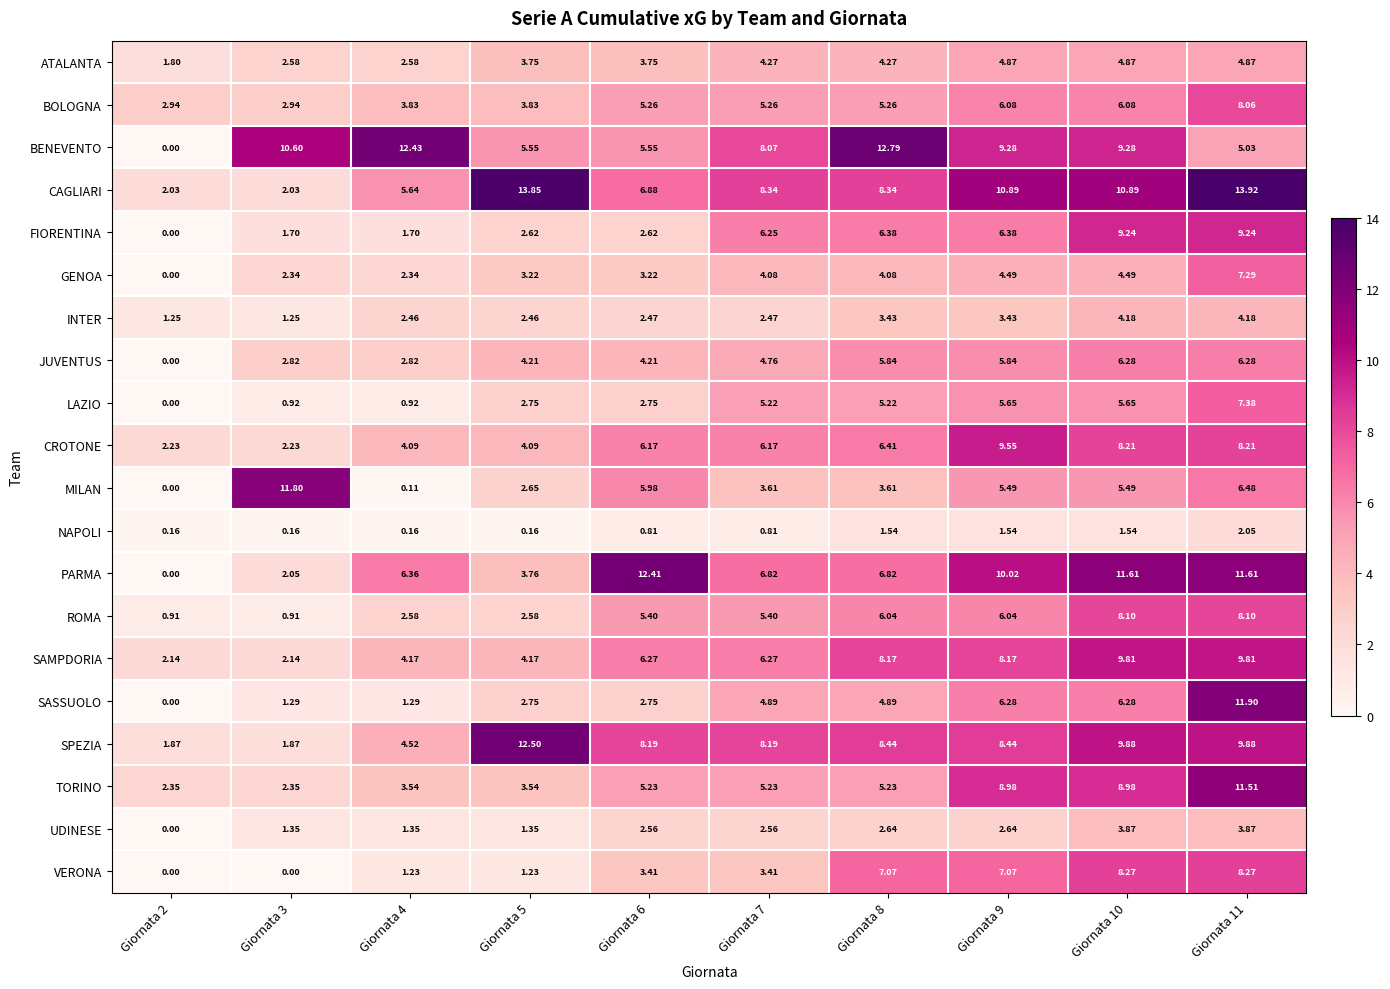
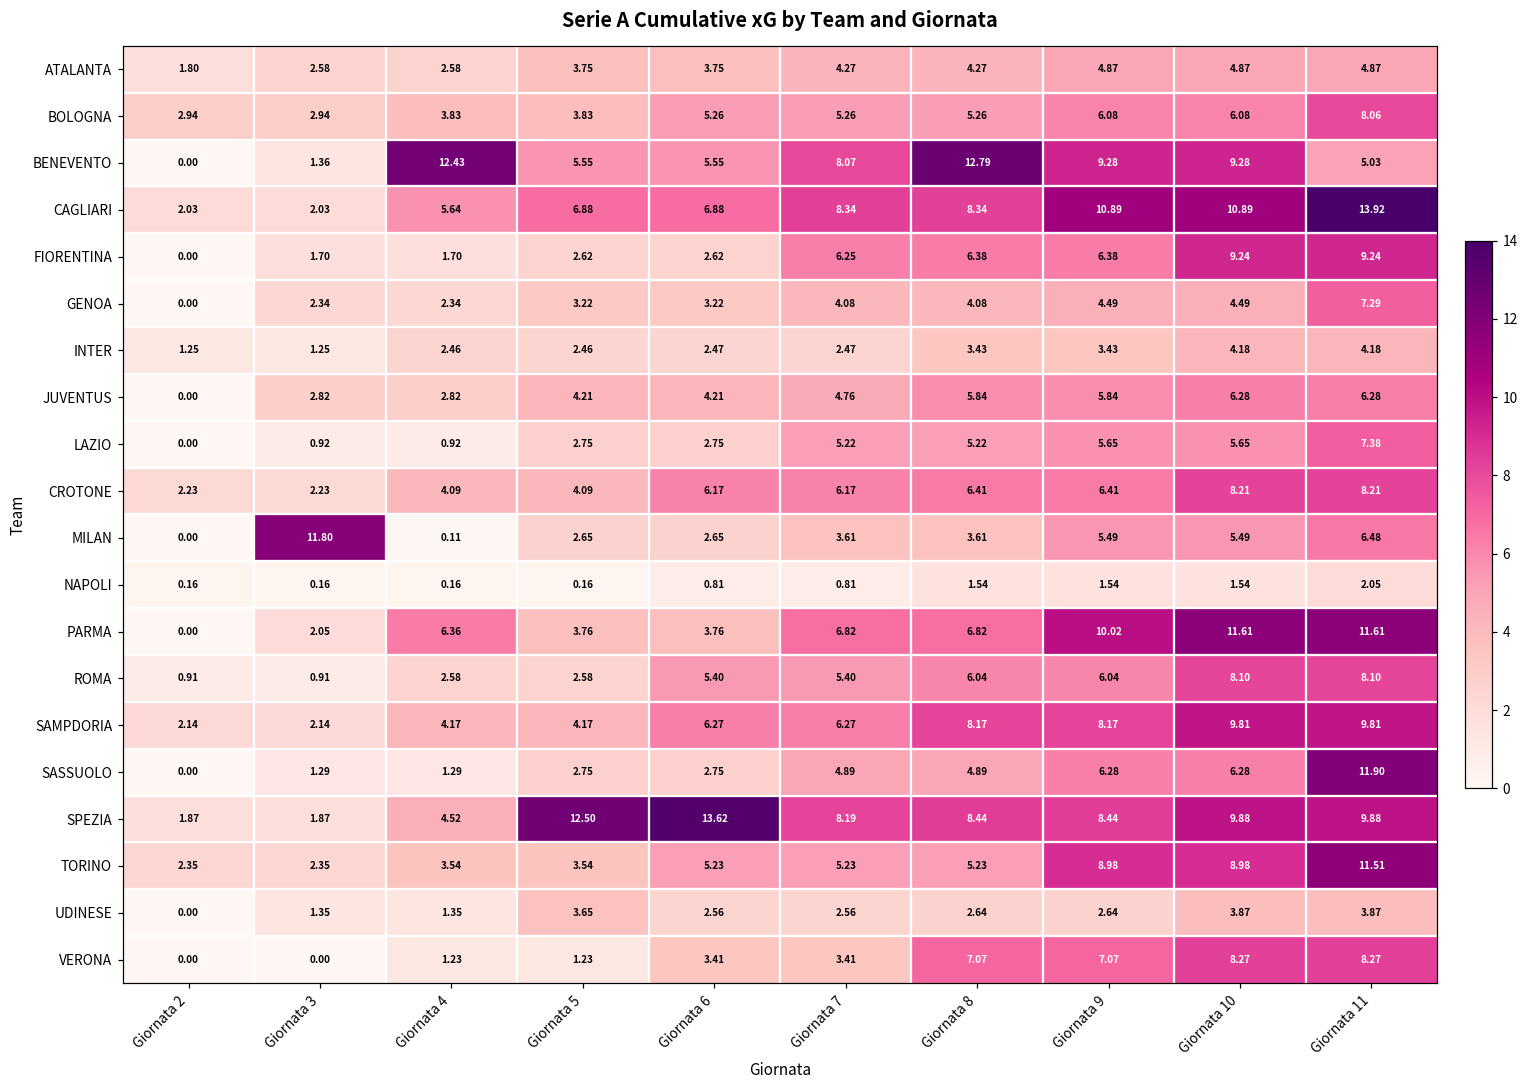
  {
    "ATALANTA": {
      "Giornata 2": 1.80,
      "Giornata 3": 2.58,
      "Giornata 4": 2.58,
      "Giornata 5": 3.75,
      "Giornata 6": 3.75,
      "Giornata 7": 4.27,
      "Giornata 8": 4.27,
      "Giornata 9": 4.87,
      "Giornata 10": 4.87,
      "Giornata 11": 4.87
    },
    "BOLOGNA": {
      "Giornata 2": 2.94,
      "Giornata 3": 2.94,
      "Giornata 4": 3.83,
      "Giornata 5": 3.83,
      "Giornata 6": 5.26,
      "Giornata 7": 5.26,
      "Giornata 8": 5.26,
      "Giornata 9": 6.08,
      "Giornata 10": 6.08,
      "Giornata 11": 8.06
    },
    "BENEVENTO": {
      "Giornata 2": 0.00,
-     "Giornata 3": 10.60,
+     "Giornata 3": 1.36,
      "Giornata 4": 12.43,
      "Giornata 5": 5.55,
      "Giornata 6": 5.55,
      "Giornata 7": 8.07,
      "Giornata 8": 12.79,
      "Giornata 9": 9.28,
      "Giornata 10": 9.28,
      "Giornata 11": 5.03
    },
    "CAGLIARI": {
      "Giornata 2": 2.03,
      "Giornata 3": 2.03,
      "Giornata 4": 5.64,
-     "Giornata 5": 13.85,
+     "Giornata 5": 6.88,
      "Giornata 6": 6.88,
      "Giornata 7": 8.34,
      "Giornata 8": 8.34,
      "Giornata 9": 10.89,
      "Giornata 10": 10.89,
      "Giornata 11": 13.92
    },
    "FIORENTINA": {
      "Giornata 2": 0.00,
      "Giornata 3": 1.70,
      "Giornata 4": 1.70,
      "Giornata 5": 2.62,
      "Giornata 6": 2.62,
      "Giornata 7": 6.25,
      "Giornata 8": 6.38,
      "Giornata 9": 6.38,
      "Giornata 10": 9.24,
      "Giornata 11": 9.24
    },
    "GENOA": {
      "Giornata 2": 0.00,
      "Giornata 3": 2.34,
      "Giornata 4": 2.34,
      "Giornata 5": 3.22,
      "Giornata 6": 3.22,
      "Giornata 7": 4.08,
      "Giornata 8": 4.08,
      "Giornata 9": 4.49,
      "Giornata 10": 4.49,
      "Giornata 11": 7.29
    },
    "INTER": {
      "Giornata 2": 1.25,
      "Giornata 3": 1.25,
      "Giornata 4": 2.46,
      "Giornata 5": 2.46,
      "Giornata 6": 2.47,
      "Giornata 7": 2.47,
      "Giornata 8": 3.43,
      "Giornata 9": 3.43,
      "Giornata 10": 4.18,
      "Giornata 11": 4.18
    },
    "JUVENTUS": {
      "Giornata 2": 0.00,
      "Giornata 3": 2.82,
      "Giornata 4": 2.82,
      "Giornata 5": 4.21,
      "Giornata 6": 4.21,
      "Giornata 7": 4.76,
      "Giornata 8": 5.84,
      "Giornata 9": 5.84,
      "Giornata 10": 6.28,
      "Giornata 11": 6.28
    },
    "LAZIO": {
      "Giornata 2": 0.00,
      "Giornata 3": 0.92,
      "Giornata 4": 0.92,
      "Giornata 5": 2.75,
      "Giornata 6": 2.75,
      "Giornata 7": 5.22,
      "Giornata 8": 5.22,
      "Giornata 9": 5.65,
      "Giornata 10": 5.65,
      "Giornata 11": 7.38
    },
    "CROTONE": {
      "Giornata 2": 2.23,
      "Giornata 3": 2.23,
      "Giornata 4": 4.09,
      "Giornata 5": 4.09,
      "Giornata 6": 6.17,
      "Giornata 7": 6.17,
      "Giornata 8": 6.41,
-     "Giornata 9": 9.55,
+     "Giornata 9": 6.41,
      "Giornata 10": 8.21,
      "Giornata 11": 8.21
    },
    "MILAN": {
      "Giornata 2": 0.00,
      "Giornata 3": 11.80,
      "Giornata 4": 0.11,
      "Giornata 5": 2.65,
-     "Giornata 6": 5.98,
+     "Giornata 6": 2.65,
      "Giornata 7": 3.61,
      "Giornata 8": 3.61,
      "Giornata 9": 5.49,
      "Giornata 10": 5.49,
      "Giornata 11": 6.48
    },
    "NAPOLI": {
      "Giornata 2": 0.16,
      "Giornata 3": 0.16,
      "Giornata 4": 0.16,
      "Giornata 5": 0.16,
      "Giornata 6": 0.81,
      "Giornata 7": 0.81,
      "Giornata 8": 1.54,
      "Giornata 9": 1.54,
      "Giornata 10": 1.54,
      "Giornata 11": 2.05
    },
    "PARMA": {
      "Giornata 2": 0.00,
      "Giornata 3": 2.05,
      "Giornata 4": 6.36,
      "Giornata 5": 3.76,
-     "Giornata 6": 12.41,
+     "Giornata 6": 3.76,
      "Giornata 7": 6.82,
      "Giornata 8": 6.82,
      "Giornata 9": 10.02,
      "Giornata 10": 11.61,
      "Giornata 11": 11.61
    },
    "ROMA": {
      "Giornata 2": 0.91,
      "Giornata 3": 0.91,
      "Giornata 4": 2.58,
      "Giornata 5": 2.58,
      "Giornata 6": 5.40,
      "Giornata 7": 5.40,
      "Giornata 8": 6.04,
      "Giornata 9": 6.04,
      "Giornata 10": 8.10,
      "Giornata 11": 8.10
    },
    "SAMPDORIA": {
      "Giornata 2": 2.14,
      "Giornata 3": 2.14,
      "Giornata 4": 4.17,
      "Giornata 5": 4.17,
      "Giornata 6": 6.27,
      "Giornata 7": 6.27,
      "Giornata 8": 8.17,
      "Giornata 9": 8.17,
      "Giornata 10": 9.81,
      "Giornata 11": 9.81
    },
    "SASSUOLO": {
      "Giornata 2": 0.00,
      "Giornata 3": 1.29,
      "Giornata 4": 1.29,
      "Giornata 5": 2.75,
      "Giornata 6": 2.75,
      "Giornata 7": 4.89,
      "Giornata 8": 4.89,
      "Giornata 9": 6.28,
      "Giornata 10": 6.28,
      "Giornata 11": 11.90
    },
    "SPEZIA": {
      "Giornata 2": 1.87,
      "Giornata 3": 1.87,
      "Giornata 4": 4.52,
      "Giornata 5": 12.50,
-     "Giornata 6": 8.19,
+     "Giornata 6": 13.62,
      "Giornata 7": 8.19,
      "Giornata 8": 8.44,
      "Giornata 9": 8.44,
      "Giornata 10": 9.88,
      "Giornata 11": 9.88
    },
    "TORINO": {
      "Giornata 2": 2.35,
      "Giornata 3": 2.35,
      "Giornata 4": 3.54,
      "Giornata 5": 3.54,
      "Giornata 6": 5.23,
      "Giornata 7": 5.23,
      "Giornata 8": 5.23,
      "Giornata 9": 8.98,
      "Giornata 10": 8.98,
      "Giornata 11": 11.51
    },
    "UDINESE": {
      "Giornata 2": 0.00,
      "Giornata 3": 1.35,
      "Giornata 4": 1.35,
-     "Giornata 5": 1.35,
+     "Giornata 5": 3.65,
      "Giornata 6": 2.56,
      "Giornata 7": 2.56,
      "Giornata 8": 2.64,
      "Giornata 9": 2.64,
      "Giornata 10": 3.87,
      "Giornata 11": 3.87
    },
    "VERONA": {
      "Giornata 2": 0.00,
      "Giornata 3": 0.00,
      "Giornata 4": 1.23,
      "Giornata 5": 1.23,
      "Giornata 6": 3.41,
      "Giornata 7": 3.41,
      "Giornata 8": 7.07,
      "Giornata 9": 7.07,
      "Giornata 10": 8.27,
      "Giornata 11": 8.27
    }
  }
